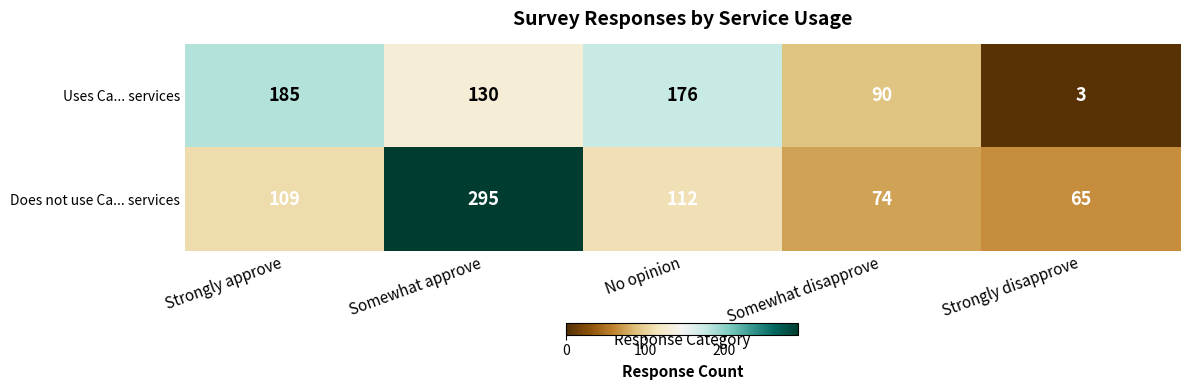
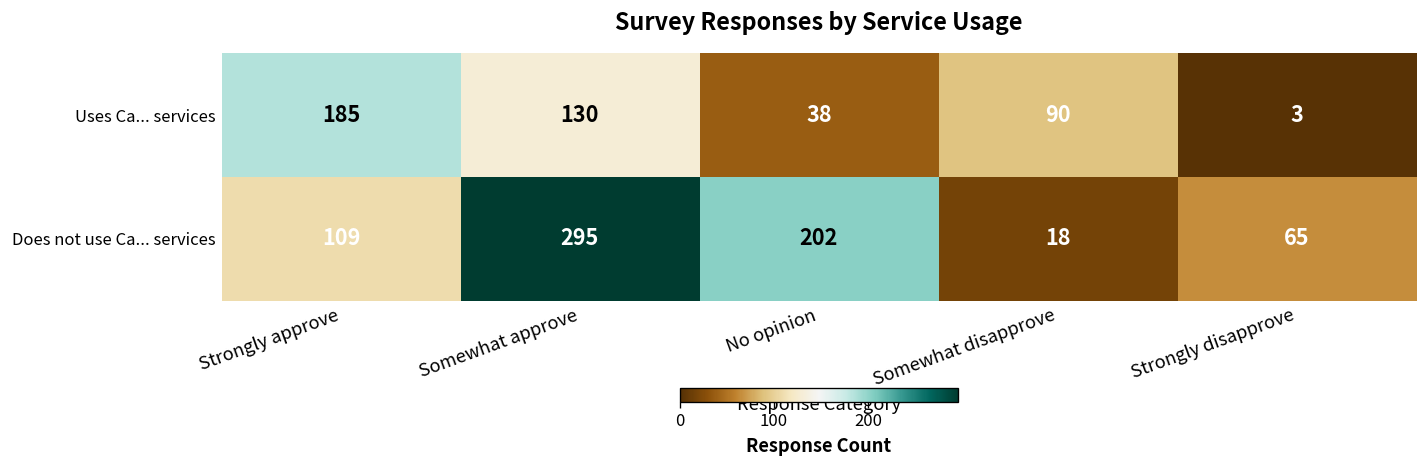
  {
    "Uses Ca... services": {
      "Strongly approve": 185,
      "Somewhat approve": 130,
-     "No opinion": 176,
+     "No opinion": 38,
      "Somewhat disapprove": 90,
      "Strongly disapprove": 3
    },
    "Does not use Ca... services": {
      "Strongly approve": 109,
      "Somewhat approve": 295,
-     "No opinion": 112,
-     "Somewhat disapprove": 74,
+     "No opinion": 202,
+     "Somewhat disapprove": 18,
      "Strongly disapprove": 65
    }
  }
